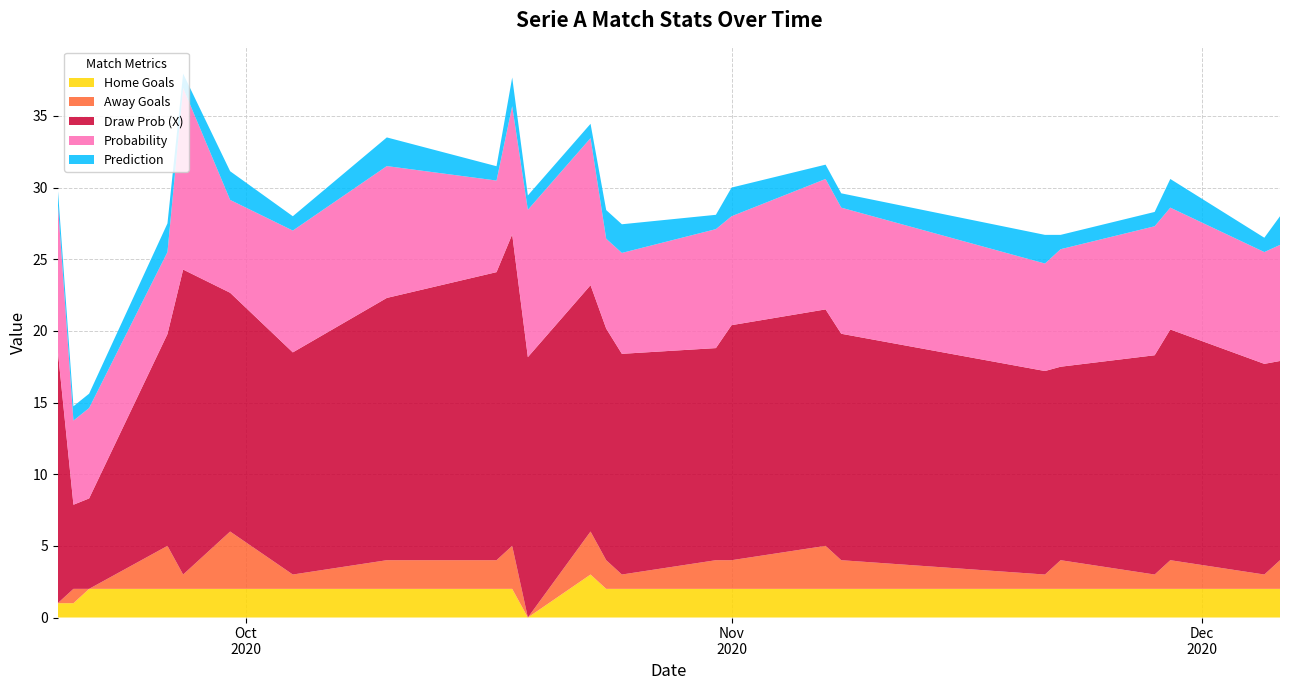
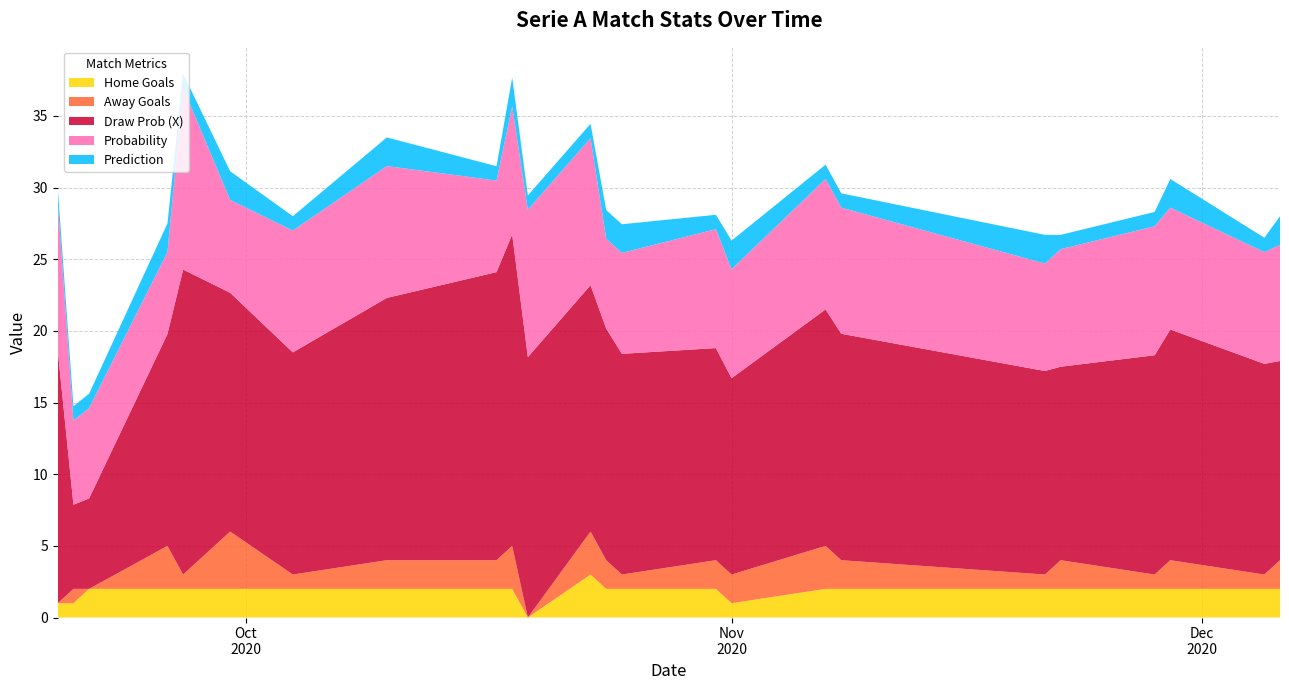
  {
    "Home Goals": {
-     "Nov 2020": 2
+     "Nov 2020": 1
    },
    "Away Goals": {
      "Nov 2020": 2.0
    },
    "Draw Prob (X)": {
-     "Nov 2020": 16.4
+     "Nov 2020": 13.7
    },
    "Probability": {
      "Nov 2020": 7.6
    },
    "Prediction": {
      "Nov 2020": 2.0
    }
  }
